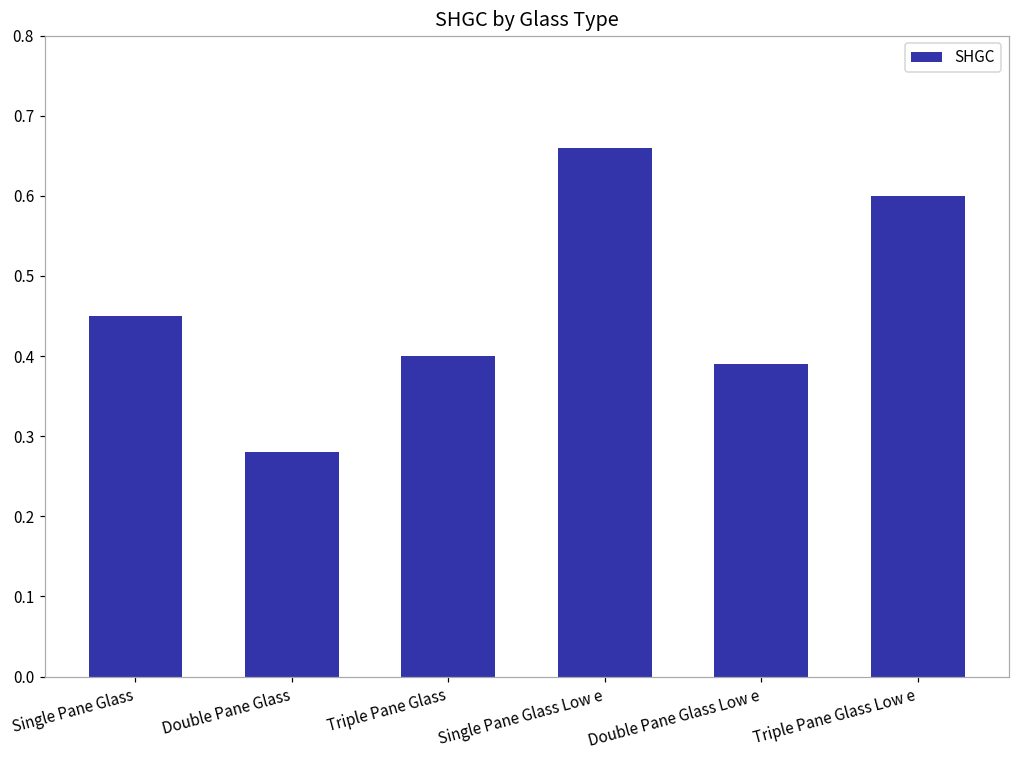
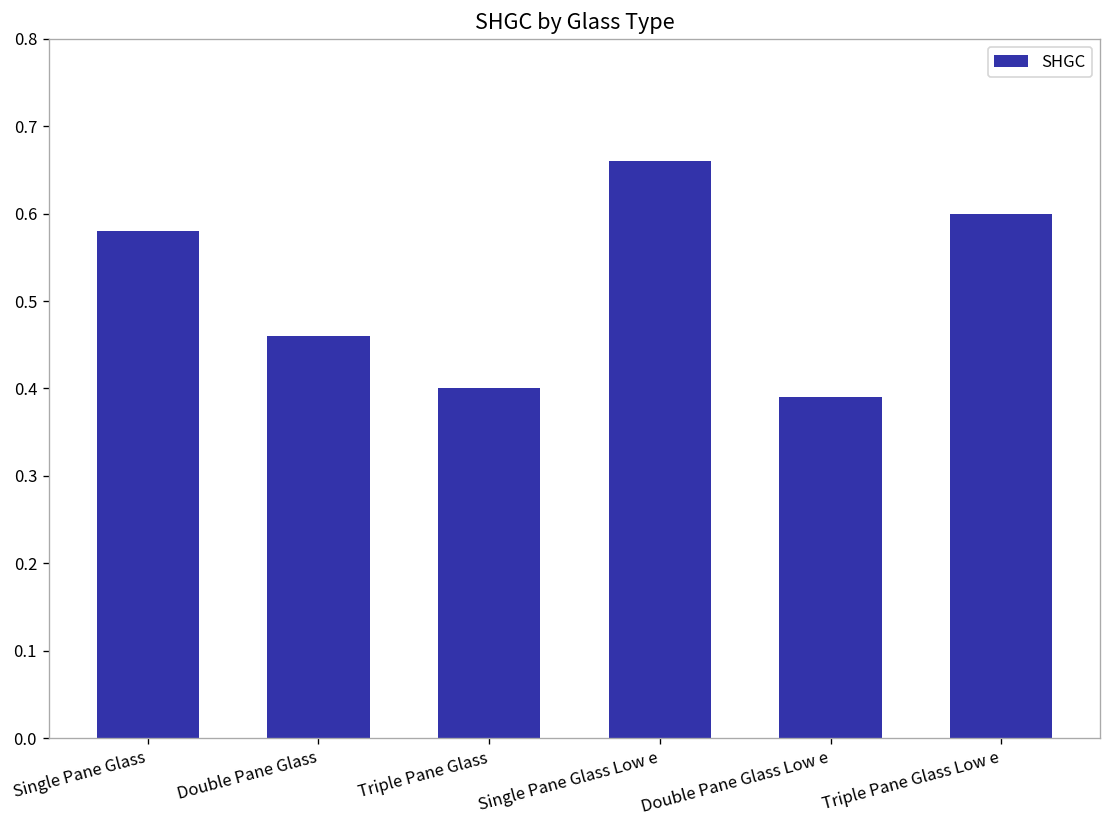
  {
-   "Single Pane Glass": 0.45,
-   "Double Pane Glass": 0.28,
+   "Single Pane Glass": 0.58,
+   "Double Pane Glass": 0.46,
    "Triple Pane Glass": 0.40,
    "Single Pane Glass Low e": 0.66,
    "Double Pane Glass Low e": 0.39,
    "Triple Pane Glass Low e": 0.60
  }
